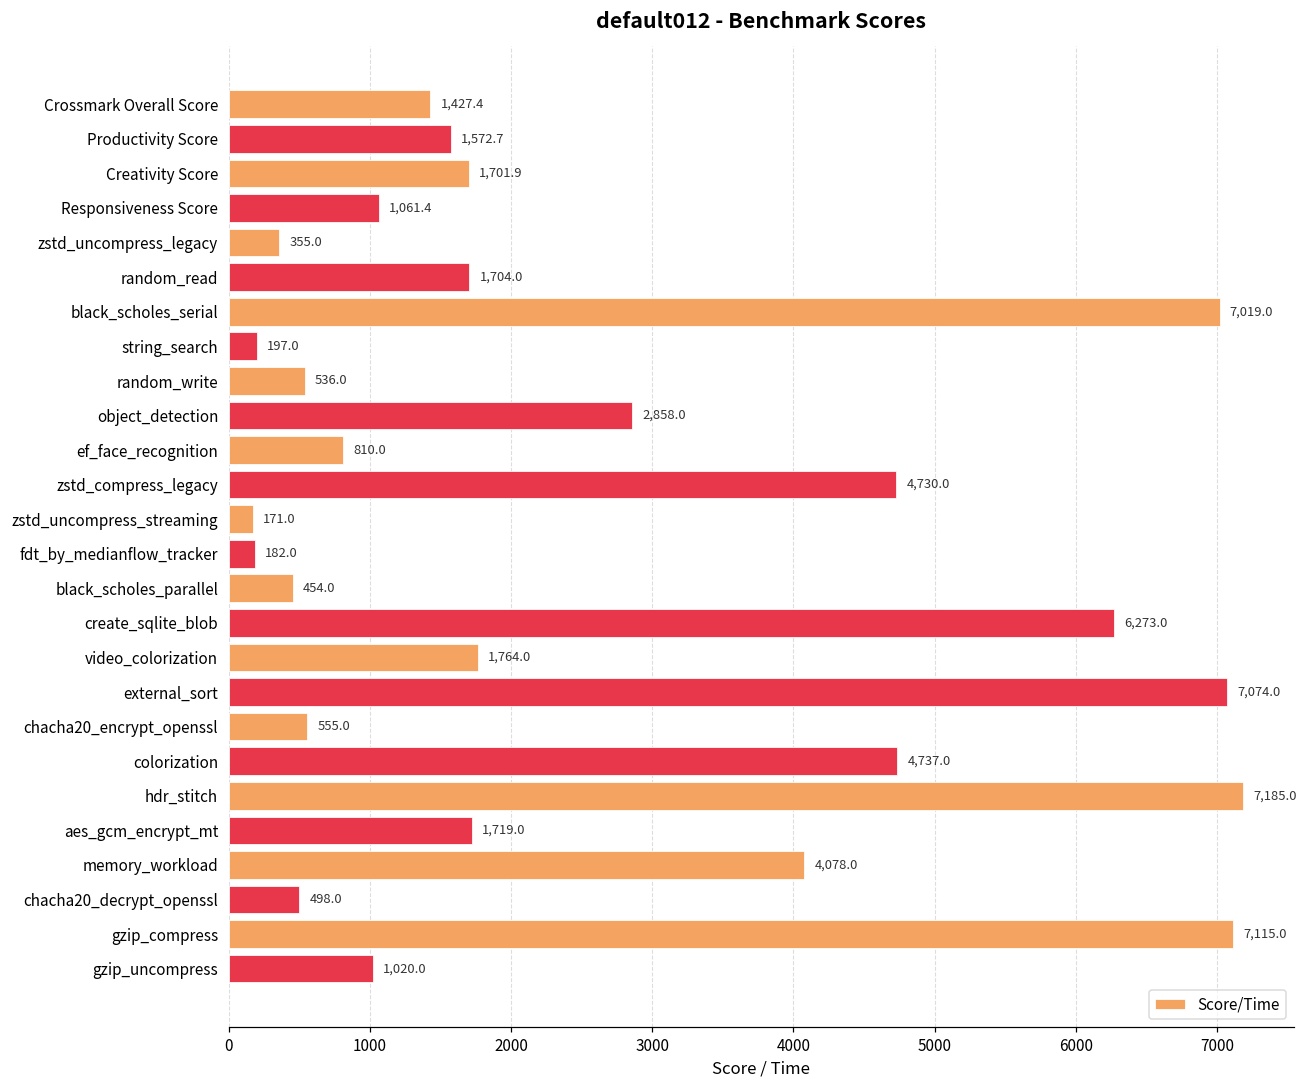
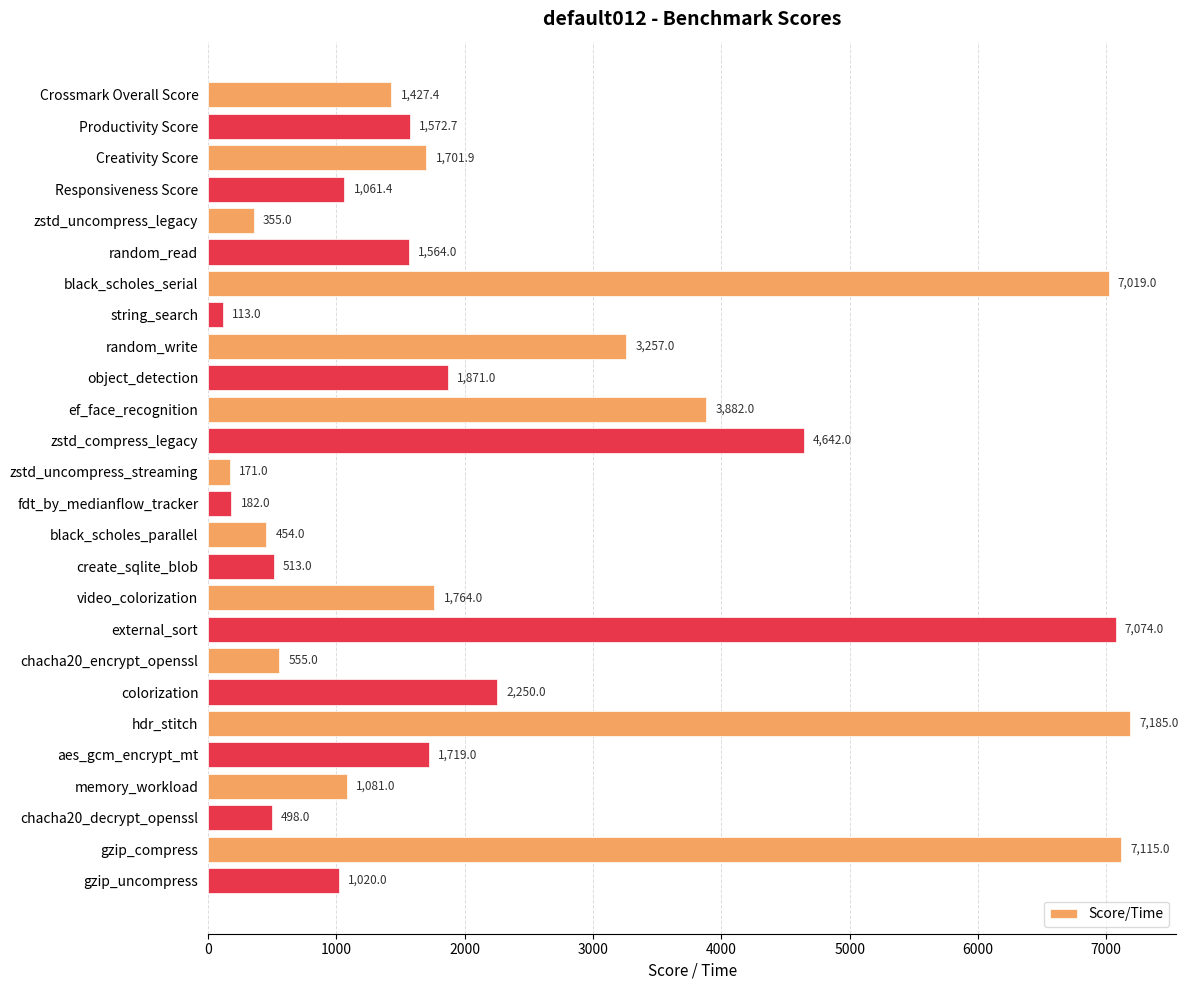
  {
    "Crossmark Overall Score": "1,427.4",
    "Productivity Score": "1,572.7",
    "Creativity Score": "1,701.9",
    "Responsiveness Score": "1,061.4",
    "zstd_uncompress_legacy": "355.0",
-   "random_read": "1,704.0",
+   "random_read": "1,564.0",
    "black_scholes_serial": "7,019.0",
-   "string_search": "197.0",
-   "random_write": "536.0",
-   "object_detection": "2,858.0",
-   "ef_face_recognition": "810.0",
-   "zstd_compress_legacy": "4,730.0",
+   "string_search": "113.0",
+   "random_write": "3,257.0",
+   "object_detection": "1,871.0",
+   "ef_face_recognition": "3,882.0",
+   "zstd_compress_legacy": "4,642.0",
    "zstd_uncompress_streaming": "171.0",
    "fdt_by_medianflow_tracker": "182.0",
    "black_scholes_parallel": "454.0",
-   "create_sqlite_blob": "6,273.0",
+   "create_sqlite_blob": "513.0",
    "video_colorization": "1,764.0",
    "external_sort": "7,074.0",
    "chacha20_encrypt_openssl": "555.0",
-   "colorization": "4,737.0",
+   "colorization": "2,250.0",
    "hdr_stitch": "7,185.0",
    "aes_gcm_encrypt_mt": "1,719.0",
-   "memory_workload": "4,078.0",
+   "memory_workload": "1,081.0",
    "chacha20_decrypt_openssl": "498.0",
    "gzip_compress": "7,115.0",
    "gzip_uncompress": "1,020.0"
  }
